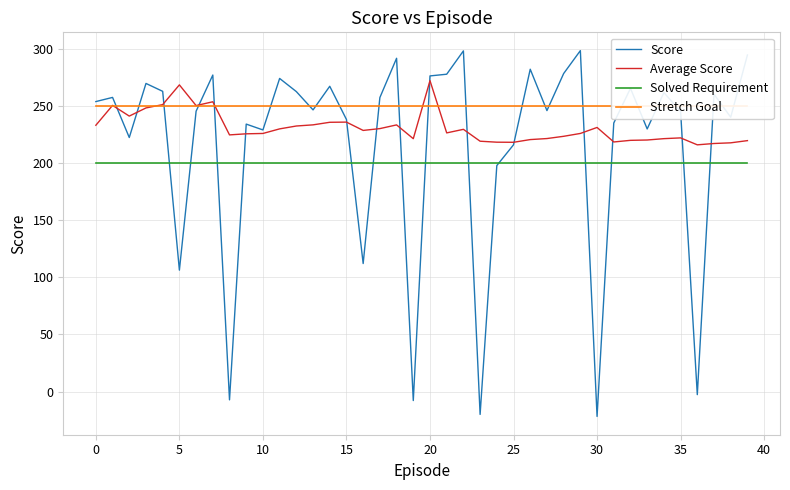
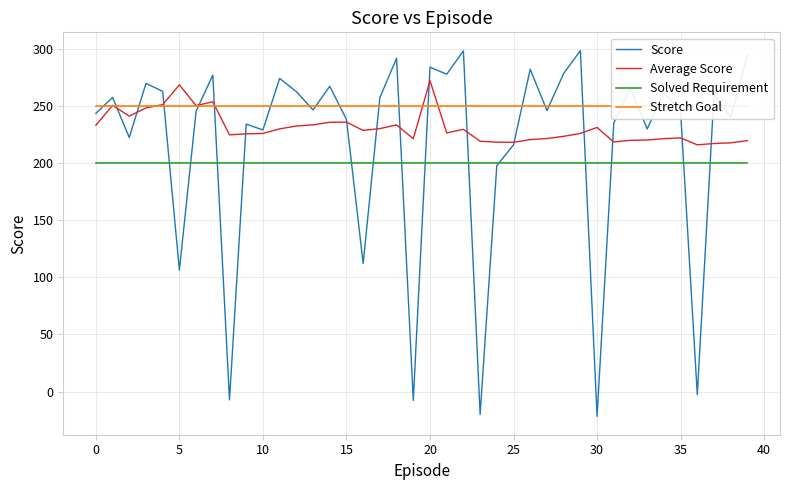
  {
    "Score": {
-     "0": 254,
+     "0": 243,
      "5": 106,
      "10": 229,
      "15": 238,
-     "20": 276,
+     "20": 284,
      "30": -22
    },
    "Average Score": {
      "0": 233,
      "5": 268,
      "10": 226,
      "15": 236,
      "20": 272,
      "30": 231,
      "35": 222
    },
    "Solved Requirement": {
      "0": 200,
      "5": 200,
      "10": 200,
      "15": 200,
      "20": 200,
      "25": 200,
      "30": 200,
      "35": 200
    },
    "Stretch Goal": {
      "0": 250,
      "5": 250,
      "10": 250,
      "15": 250,
      "20": 250,
      "25": 250,
      "30": 250
    }
  }
